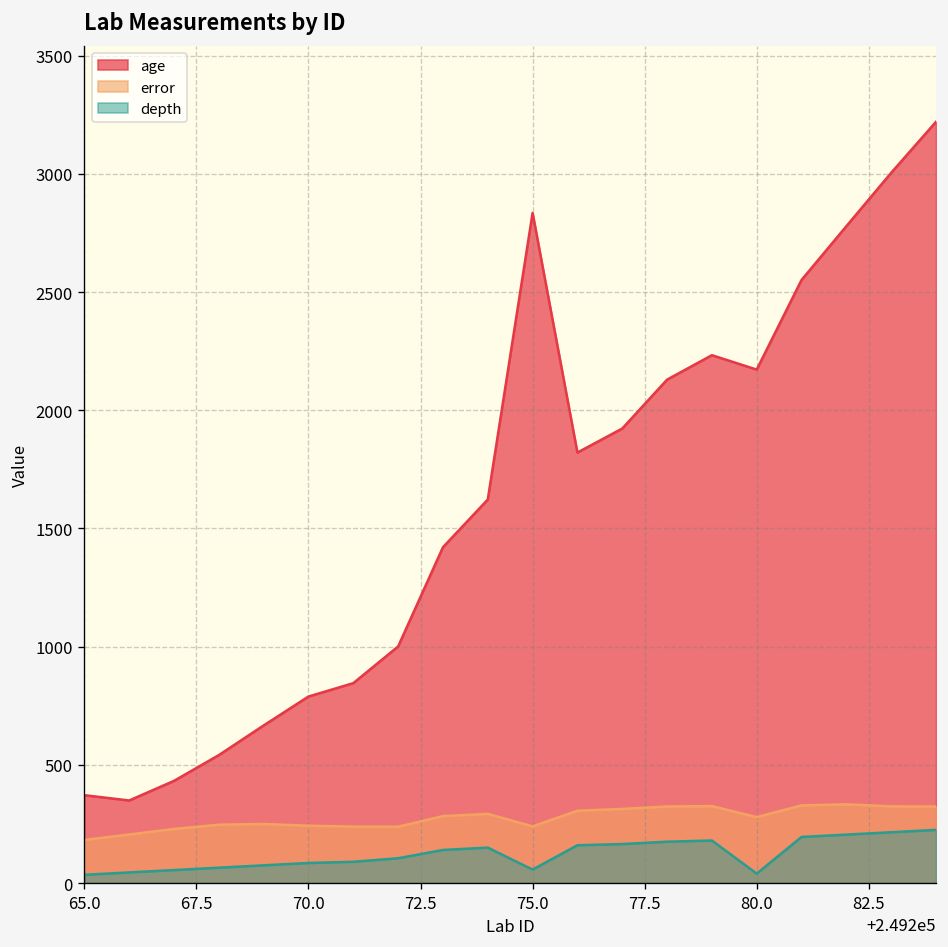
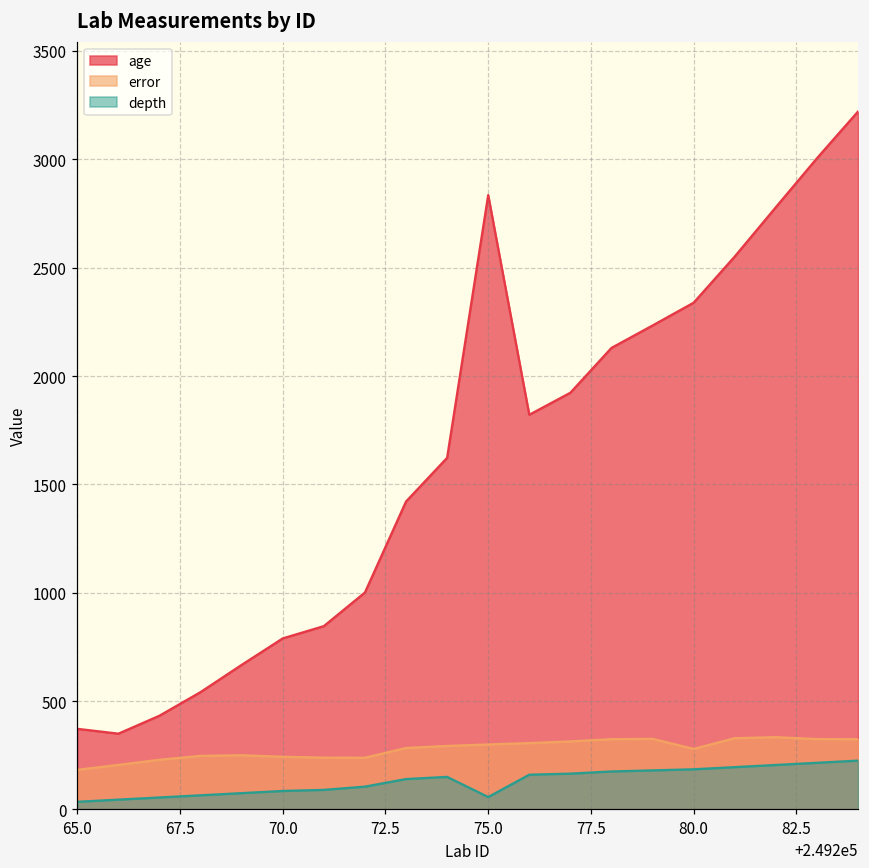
  {
    "age": {
      "65.0": 370,
      "70.0": 790,
      "75.0": 2830,
-     "80.0": 2170
+     "80.0": 2340
    },
    "error": {
      "65.0": 180,
      "70.0": 240,
-     "75.0": 240,
+     "75.0": 300,
      "80.0": 280
    },
    "depth": {
      "65.0": 40,
      "70.0": 90,
      "75.0": 60,
-     "80.0": 40
+     "80.0": 190
    }
  }
